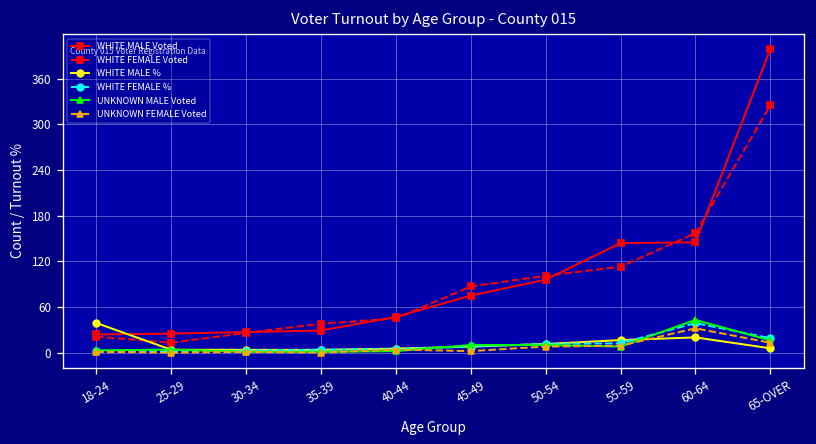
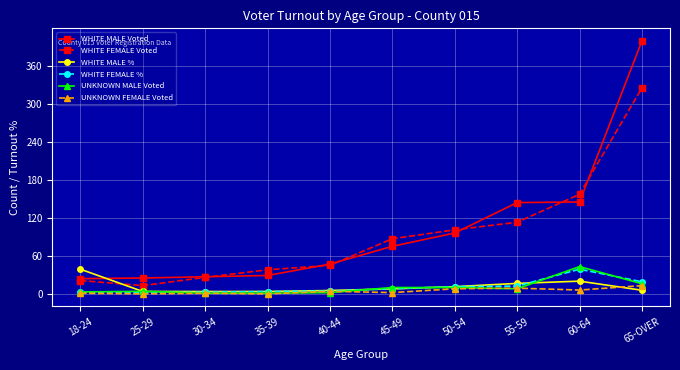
  {
    "WHITE MALE %": {
      "18-24": 40,
      "55-59": 20,
      "60-64": 20,
      "65-OVER": 10
    },
    "WHITE FEMALE %": {
      "60-64": 40
    },
    "UNKNOWN MALE Voted": {
      "60-64": 40
    },
    "UNKNOWN FEMALE Voted": {
      "45-49": 0,
-     "60-64": 30
+     "60-64": 10
    }
  }
